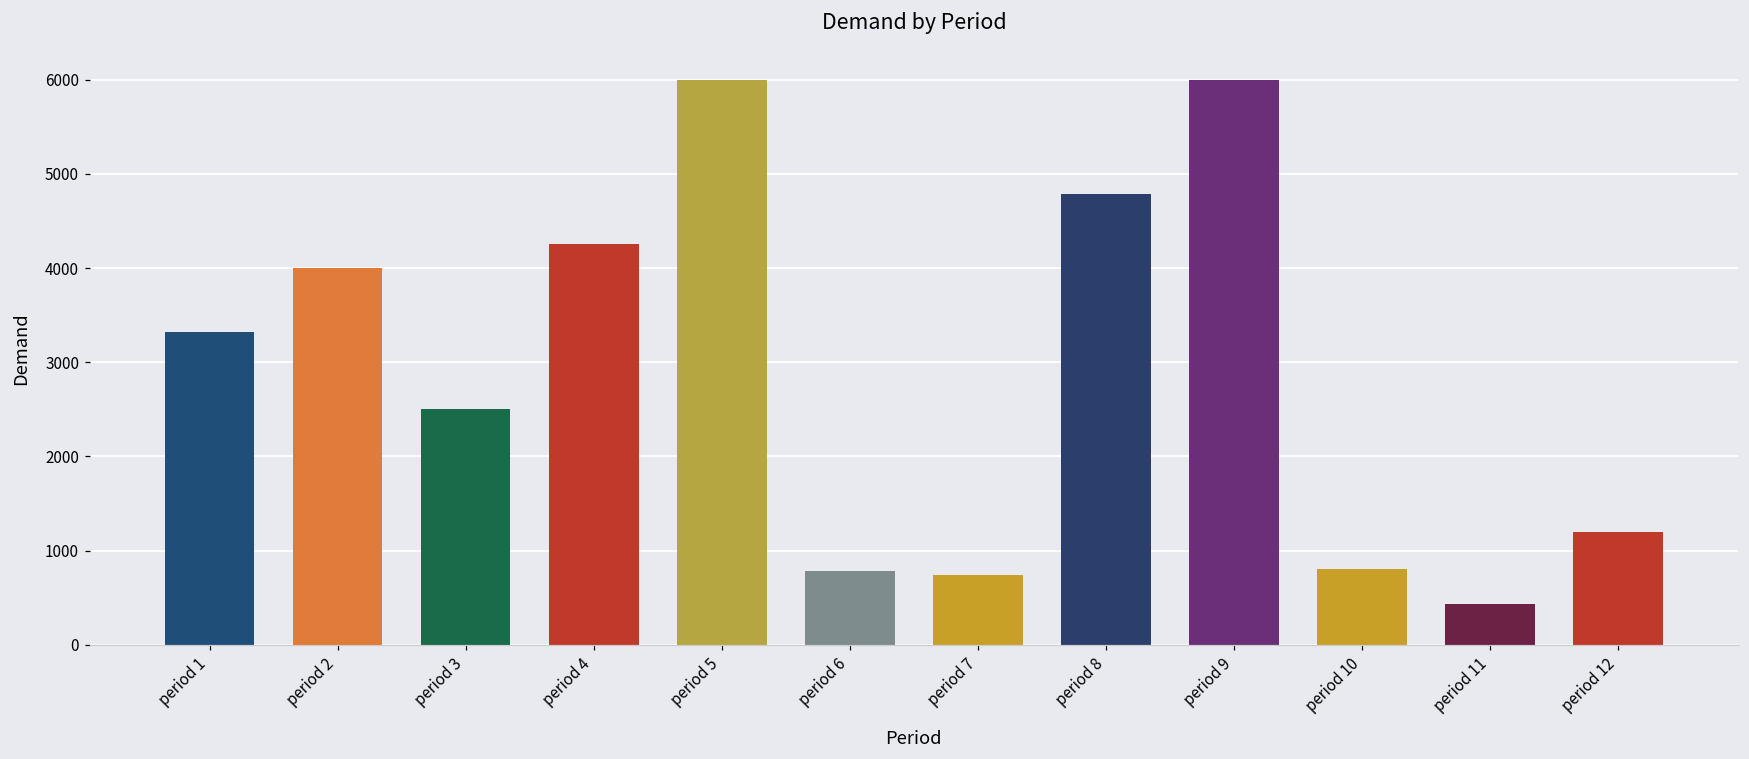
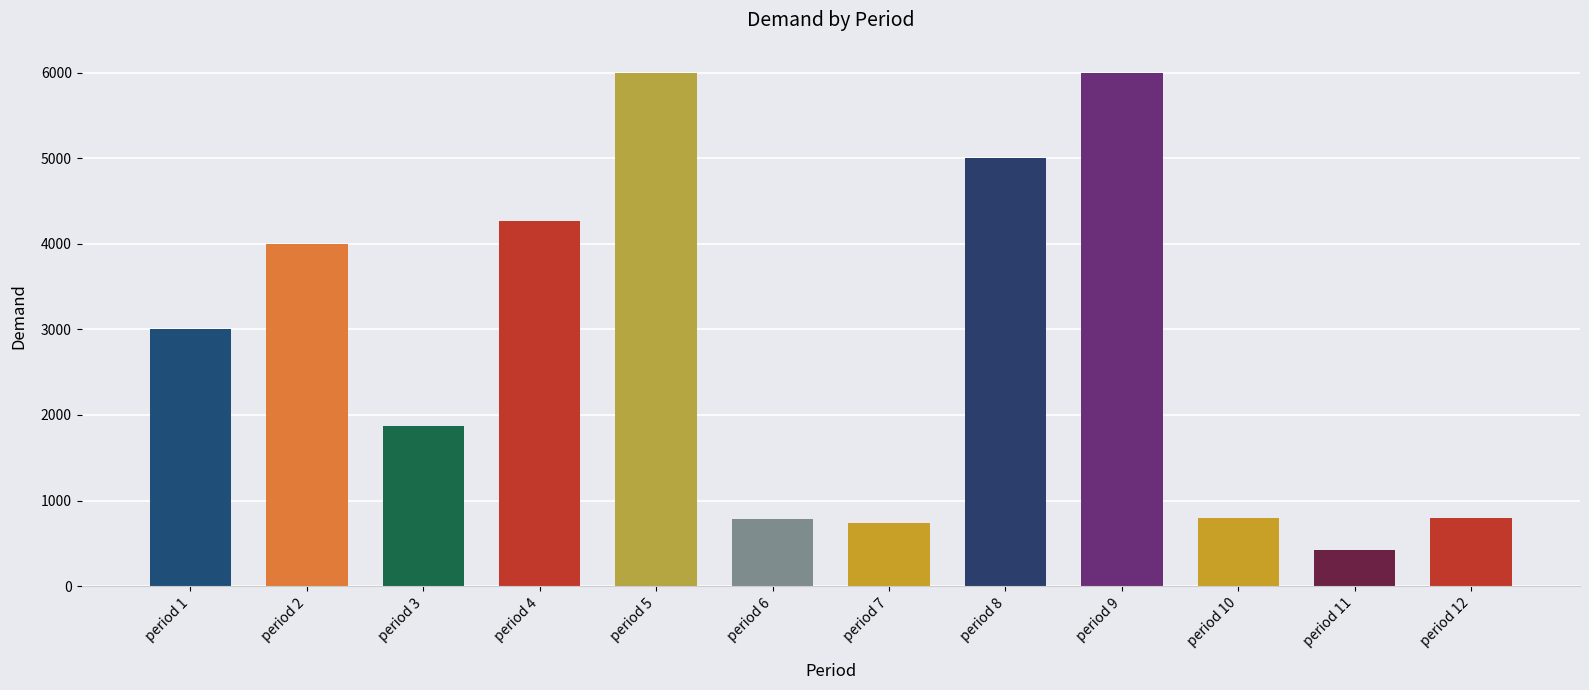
  {
-   "period 1": 3300,
+   "period 1": 3000,
    "period 2": 4000,
-   "period 3": 2500,
+   "period 3": 1900,
    "period 4": 4300,
    "period 5": 6000,
    "period 6": 800,
    "period 7": 700,
-   "period 8": 4800,
+   "period 8": 5000,
    "period 9": 6000,
    "period 10": 800,
    "period 11": 400,
-   "period 12": 1200
+   "period 12": 800
  }
